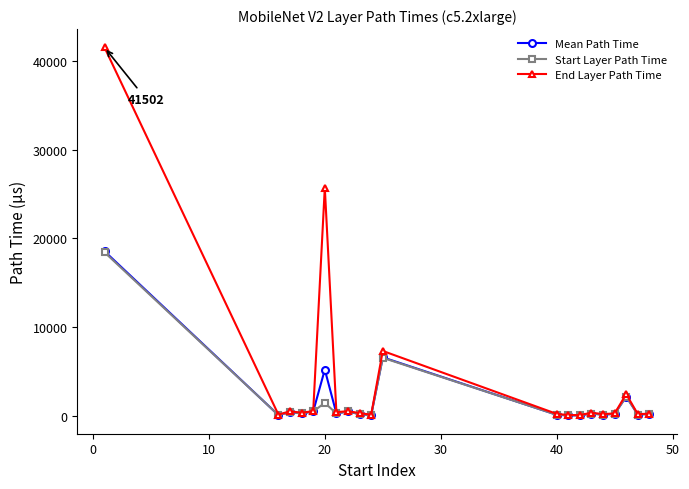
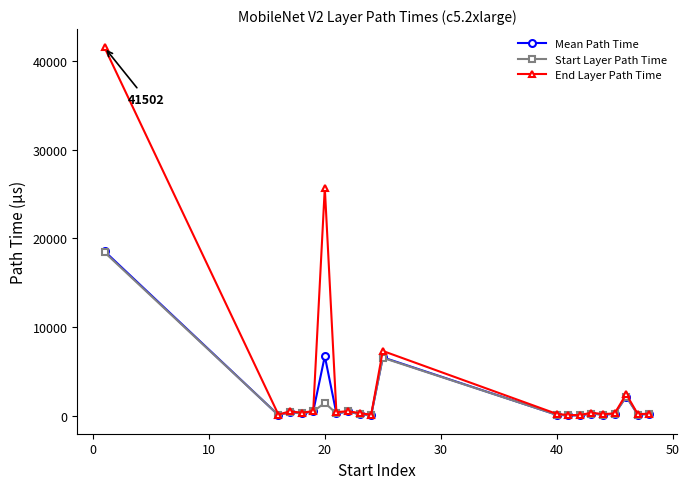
  {
    "Mean Path Time": {
-     "20": 5000
+     "20": 7000
    },
    "Start Layer Path Time": {
      "20": 1000
    },
    "End Layer Path Time": {
      "20": 26000
    }
  }
